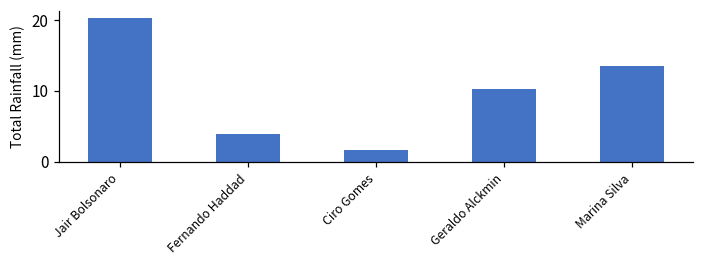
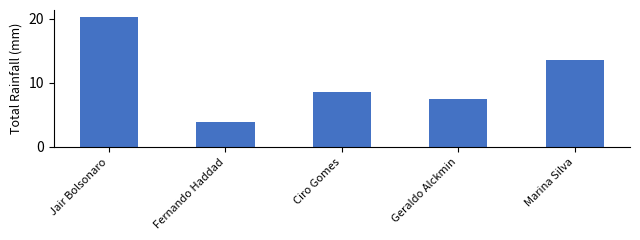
  {
    "Jair Bolsonaro": 20,
    "Fernando Haddad": 4,
-   "Ciro Gomes": 2,
-   "Geraldo Alckmin": 10,
+   "Ciro Gomes": 9,
+   "Geraldo Alckmin": 7,
    "Marina Silva": 14
  }
